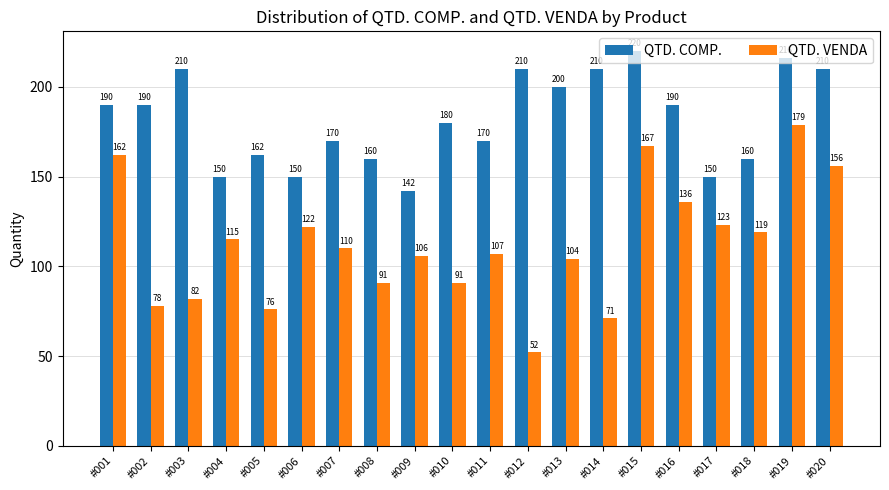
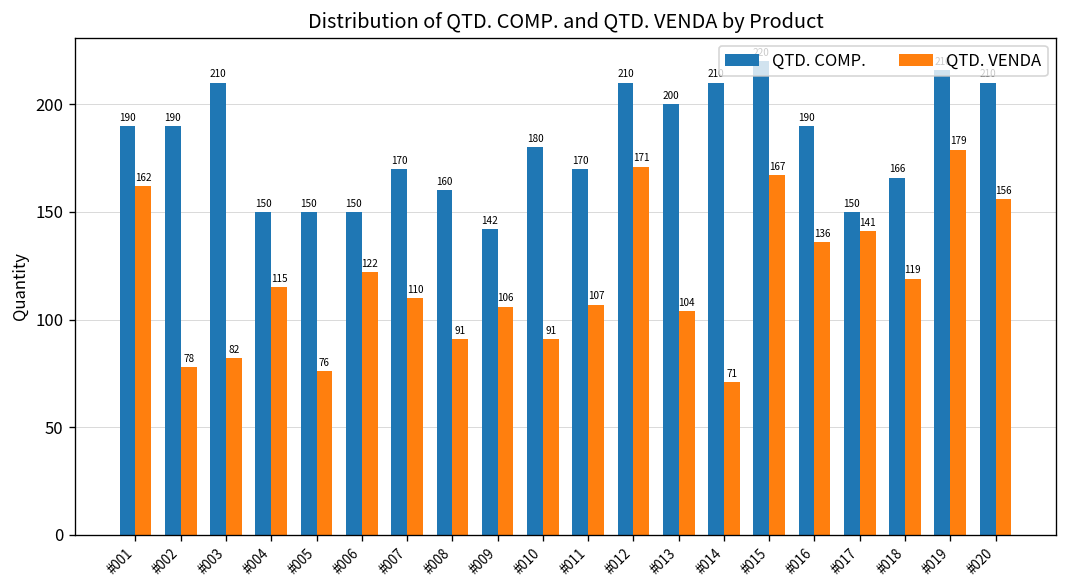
  {
    "QTD. COMP.": {
      "#001": 190,
      "#002": 190,
      "#003": 210,
      "#004": 150,
-     "#005": 162,
+     "#005": 150,
      "#006": 150,
      "#007": 170,
      "#008": 160,
      "#009": 142,
      "#010": 180,
      "#011": 170,
      "#012": 210,
      "#013": 200,
      "#016": 190,
      "#017": 150,
-     "#018": 160
+     "#018": 166
    },
    "QTD. VENDA": {
      "#001": 162,
      "#002": 78,
      "#003": 82,
      "#004": 115,
      "#005": 76,
      "#006": 122,
      "#007": 110,
      "#008": 91,
      "#009": 106,
      "#010": 91,
      "#011": 107,
-     "#012": 52,
+     "#012": 171,
      "#013": 104,
      "#014": 71,
      "#015": 167,
      "#016": 136,
-     "#017": 123,
+     "#017": 141,
      "#018": 119,
      "#019": 179,
      "#020": 156
    }
  }
